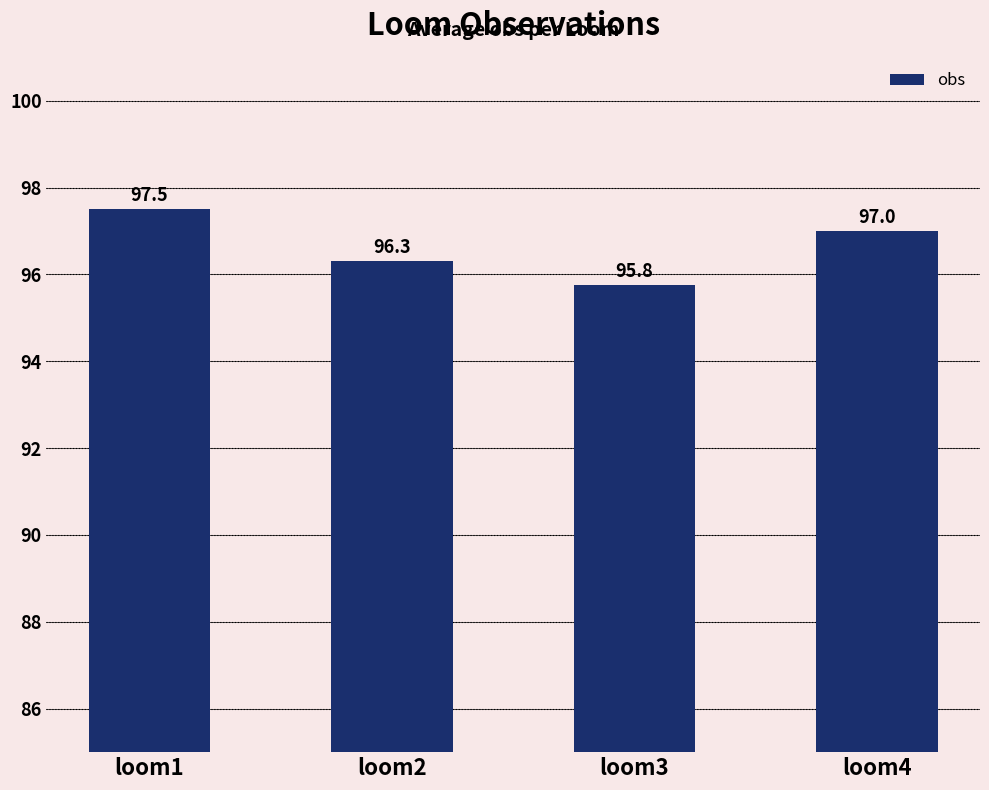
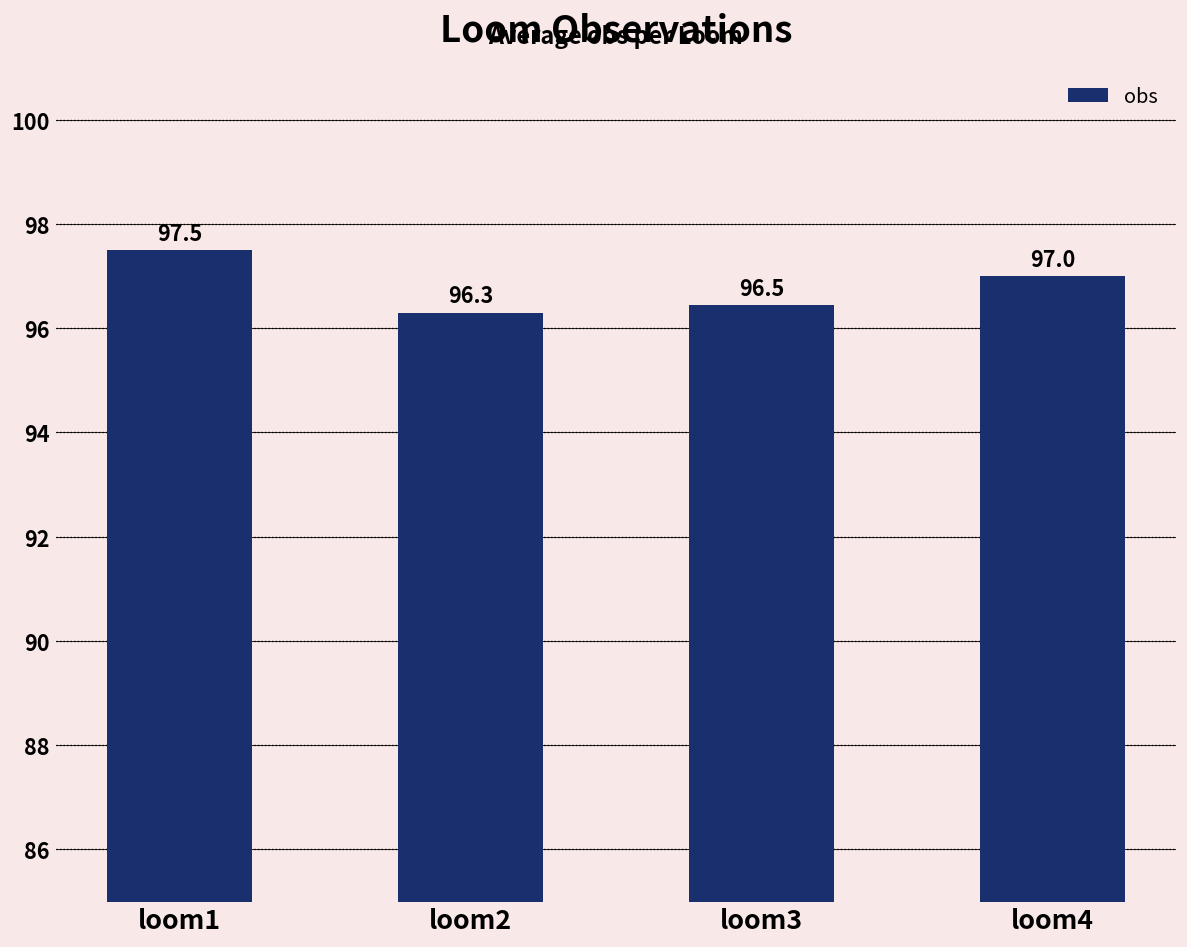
  {
    "loom1": 97.5,
    "loom2": 96.3,
-   "loom3": 95.8,
+   "loom3": 96.5,
    "loom4": 97.0
  }
